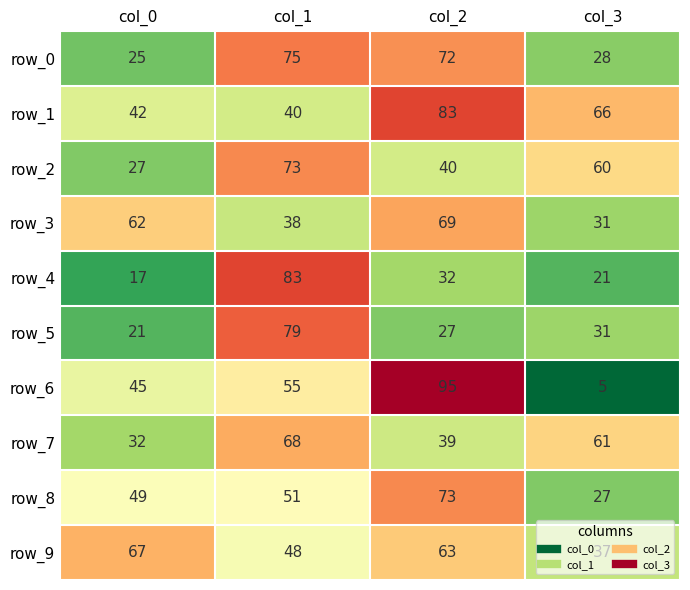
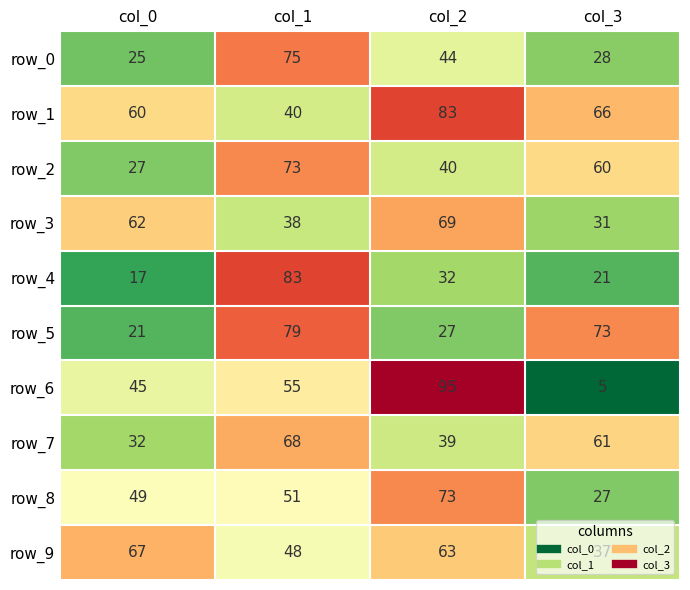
  {
    "row_0": {
      "col_0": 25,
      "col_1": 75,
-     "col_2": 72,
+     "col_2": 44,
      "col_3": 28
    },
    "row_1": {
-     "col_0": 42,
+     "col_0": 60,
      "col_1": 40,
      "col_2": 83,
      "col_3": 66
    },
    "row_2": {
      "col_0": 27,
      "col_1": 73,
      "col_2": 40,
      "col_3": 60
    },
    "row_3": {
      "col_0": 62,
      "col_1": 38,
      "col_2": 69,
      "col_3": 31
    },
    "row_4": {
      "col_0": 17,
      "col_1": 83,
      "col_2": 32,
      "col_3": 21
    },
    "row_5": {
      "col_0": 21,
      "col_1": 79,
      "col_2": 27,
-     "col_3": 31
+     "col_3": 73
    },
    "row_6": {
      "col_0": 45,
      "col_1": 55,
      "col_2": 95,
      "col_3": 5
    },
    "row_7": {
      "col_0": 32,
      "col_1": 68,
      "col_2": 39,
      "col_3": 61
    },
    "row_8": {
      "col_0": 49,
      "col_1": 51,
      "col_2": 73,
      "col_3": 27
    },
    "row_9": {
      "col_0": 67,
      "col_1": 48,
      "col_2": 63
    }
  }
